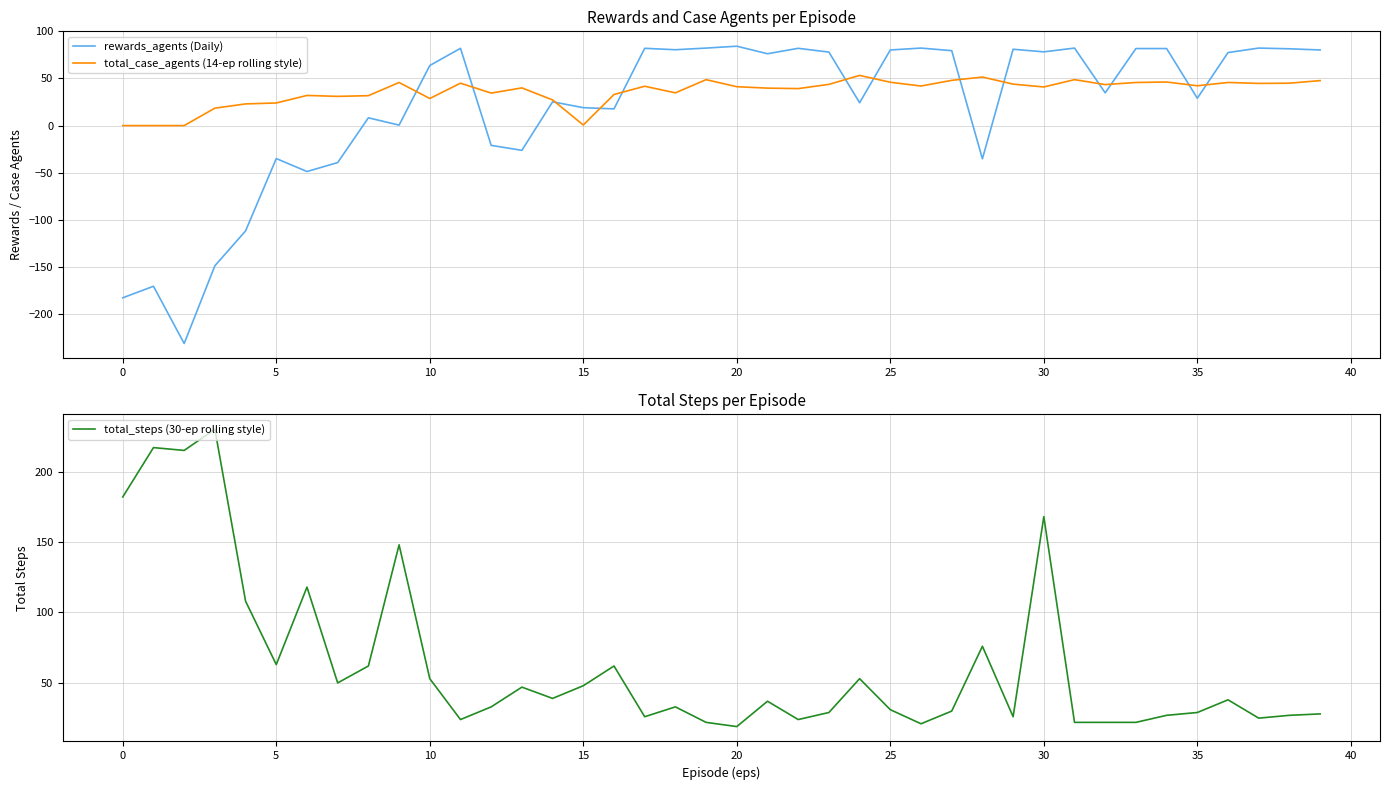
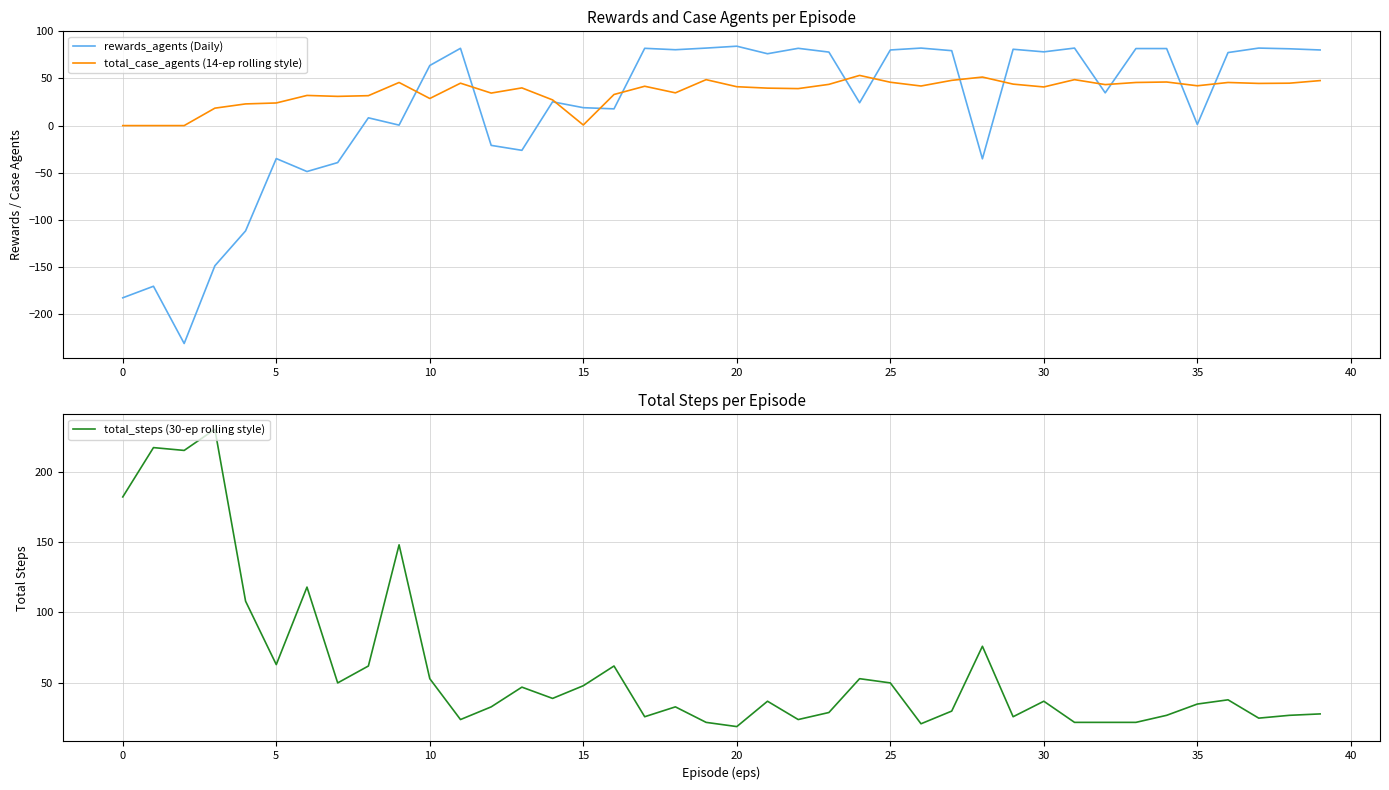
  {
    "Rewards and Case Agents per Episode": {
      "rewards_agents (Daily)": {
        "0": -180,
        "5": -40,
        "10": 60,
        "15": 20,
        "20": 80,
        "25": 80,
        "30": 80,
-       "35": 30
+       "35": 0
      },
      "total_case_agents (14-ep rolling style)": {
        "0": 0,
        "5": 20,
        "10": 30,
        "15": 0,
        "20": 40,
        "25": 50,
        "30": 40,
        "35": 40
      }
    },
    "Total Steps per Episode": {
      "0": 182,
      "5": 63,
      "10": 53,
      "15": 48,
      "20": 19,
-     "25": 31,
-     "30": 168,
-     "35": 29
+     "25": 50,
+     "30": 37,
+     "35": 35
    }
  }
